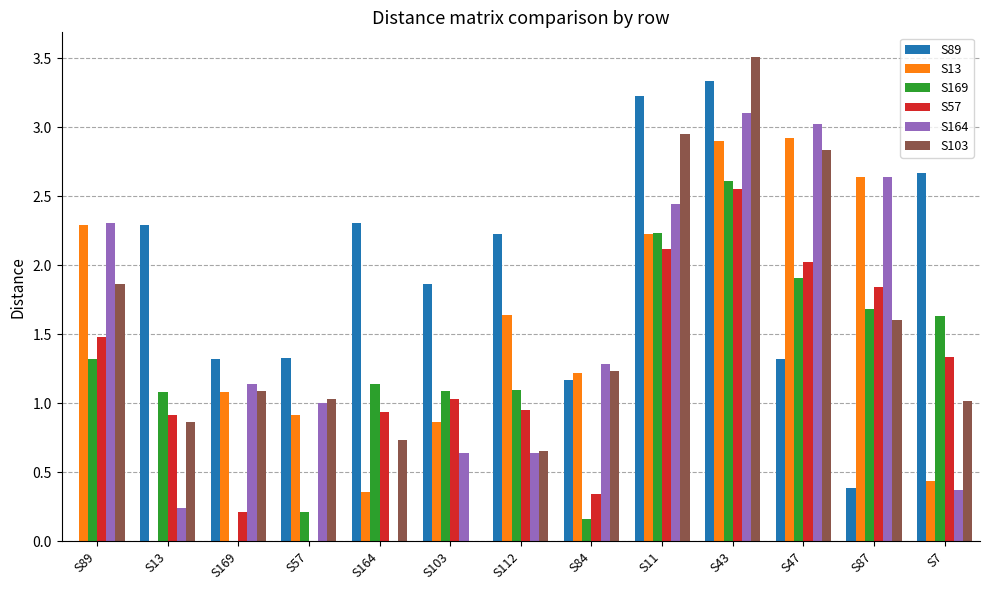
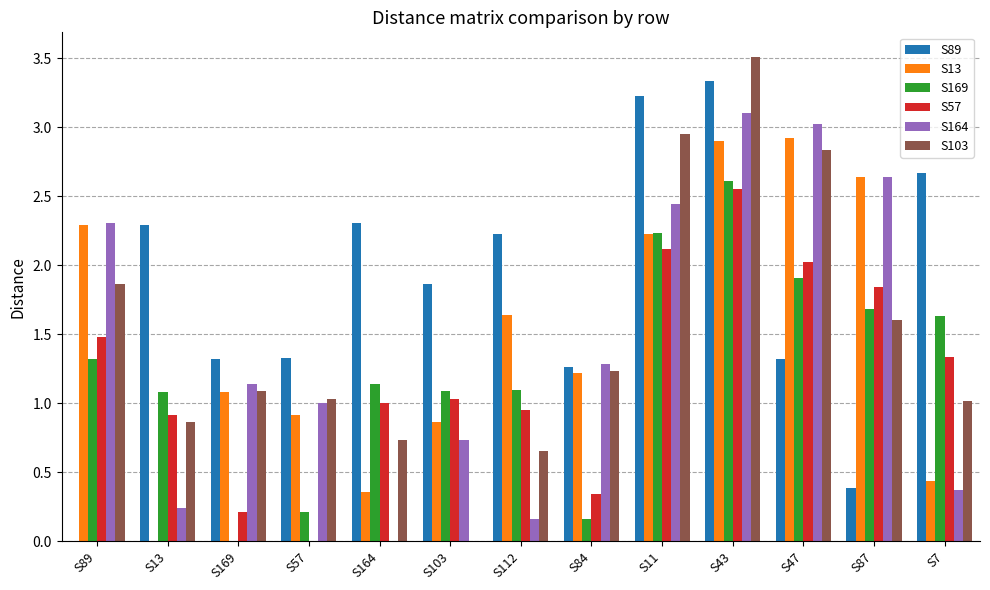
  {
    "S89": {
      "S89": 0.00,
      "S13": 2.29,
      "S169": 1.32,
      "S57": 1.33,
      "S164": 2.31,
      "S103": 1.86,
      "S112": 2.23,
-     "S84": 1.17,
+     "S84": 1.26,
      "S11": 3.23,
      "S43": 3.34,
      "S47": 1.32,
      "S87": 0.39,
      "S7": 2.67
    },
    "S13": {
      "S89": 2.29,
      "S13": 0.00,
      "S169": 1.08,
      "S57": 0.91,
      "S164": 0.35,
      "S103": 0.86,
      "S112": 1.64,
      "S84": 1.22,
      "S11": 2.23,
      "S43": 2.90,
      "S47": 2.92,
      "S87": 2.64,
      "S7": 0.43
    },
    "S169": {
      "S89": 1.32,
      "S13": 1.08,
      "S169": 0.00,
      "S57": 0.21,
      "S164": 1.14,
      "S103": 1.09,
      "S112": 1.10,
      "S84": 0.16,
      "S11": 2.24,
      "S43": 2.61,
      "S47": 1.91,
      "S87": 1.68,
      "S7": 1.64
    },
    "S57": {
      "S89": 1.48,
      "S13": 0.91,
      "S169": 0.21,
      "S57": 0.00,
-     "S164": 0.94,
+     "S164": 1.00,
      "S103": 1.03,
      "S112": 0.95,
      "S84": 0.34,
      "S11": 2.12,
      "S43": 2.55,
      "S47": 2.03,
      "S87": 1.85,
      "S7": 1.33
    },
    "S164": {
      "S89": 2.31,
      "S13": 0.24,
      "S169": 1.14,
      "S57": 1.00,
      "S164": 0.00,
-     "S103": 0.64,
-     "S112": 0.64,
+     "S103": 0.74,
+     "S112": 0.16,
      "S84": 1.28,
      "S11": 2.44,
      "S43": 3.11,
      "S47": 3.02,
      "S87": 2.64,
      "S7": 0.37
    },
    "S103": {
      "S89": 1.86,
      "S13": 0.86,
      "S169": 1.09,
      "S57": 1.03,
      "S164": 0.74,
      "S103": 0.00,
      "S112": 0.66,
      "S84": 1.23,
      "S11": 2.95,
      "S43": 3.51,
      "S47": 2.84,
      "S87": 1.60,
      "S7": 1.02
    }
  }
